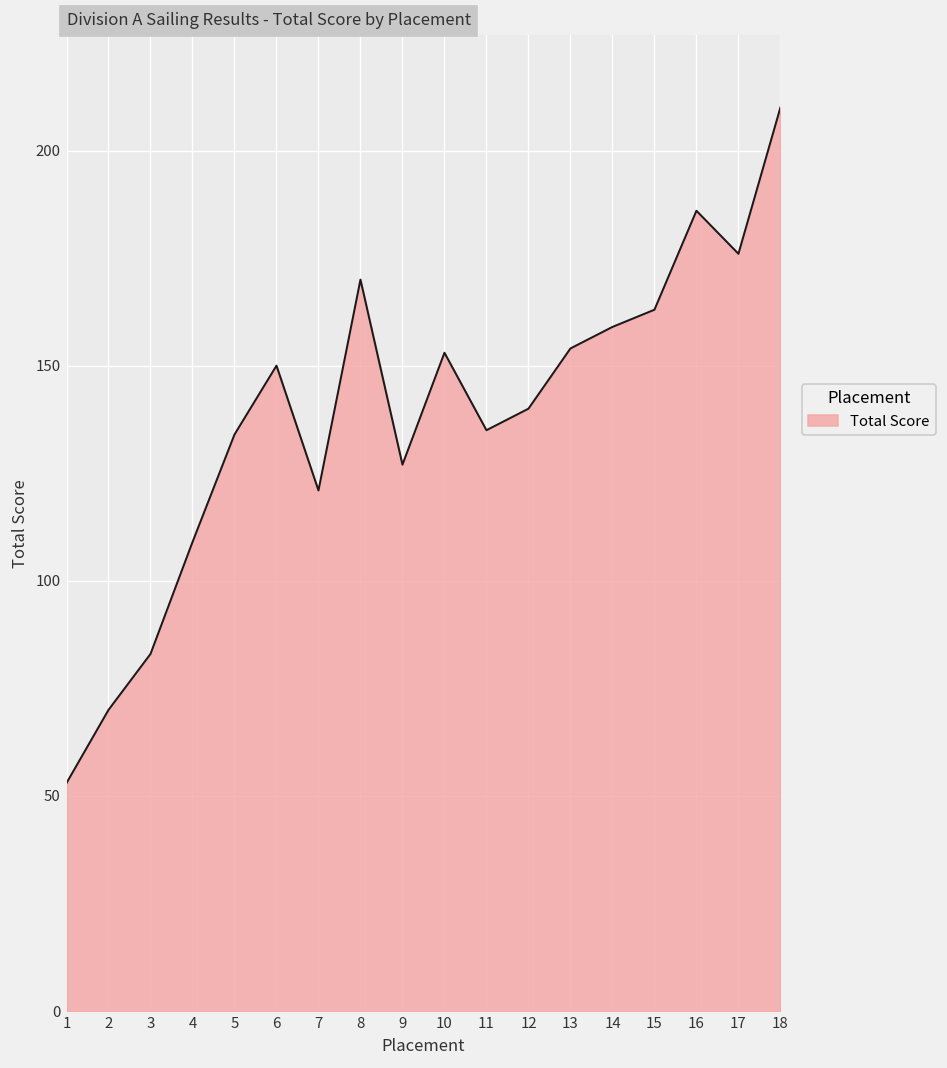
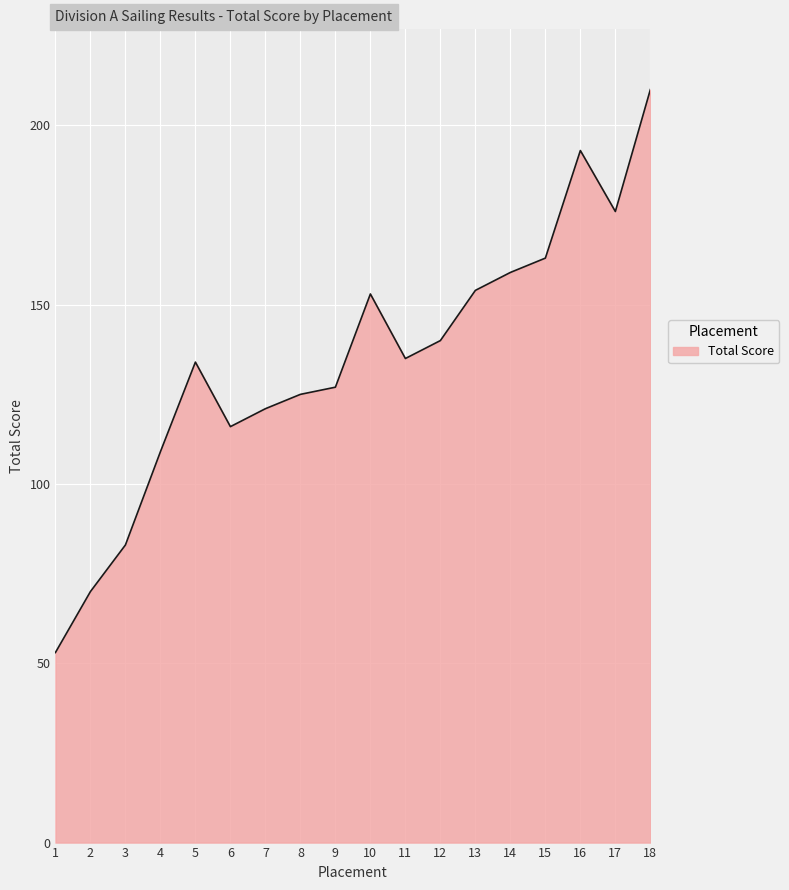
  {
    "1": 53,
    "2": 70,
    "3": 83,
    "4": 109,
    "5": 134,
-   "6": 150,
+   "6": 116,
    "7": 121,
-   "8": 170,
+   "8": 125,
    "9": 127,
    "10": 153,
    "11": 135,
    "12": 140,
    "13": 154,
    "14": 159,
    "15": 163,
-   "16": 186,
+   "16": 193,
    "17": 176,
    "18": 210
  }
